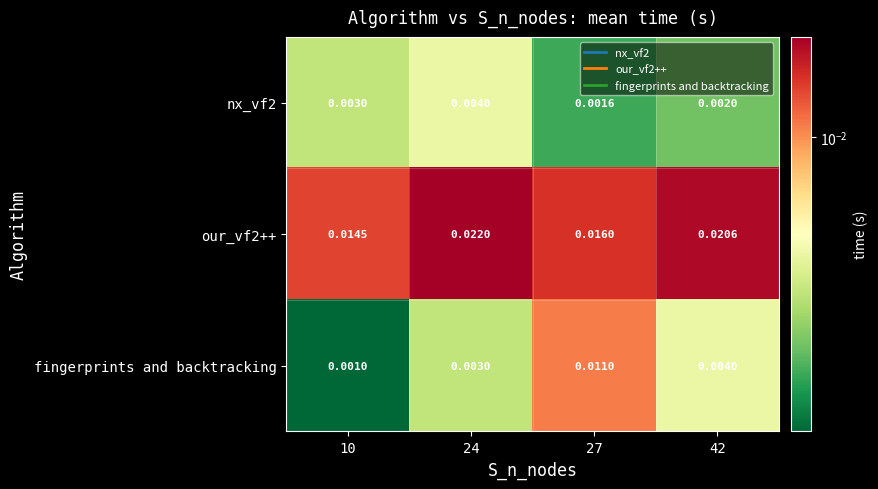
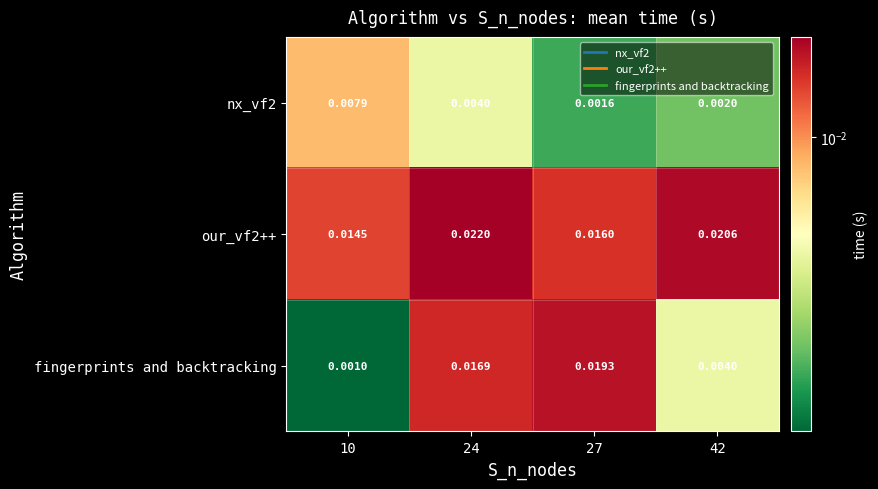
  {
    "nx_vf2": {
-     "10": 0.0030,
+     "10": 0.0079,
      "24": 0.0040,
      "27": 0.0016,
      "42": 0.0020
    },
    "our_vf2++": {
      "10": 0.0145,
      "24": 0.0220,
      "27": 0.0160,
      "42": 0.0206
    },
    "fingerprints and backtracking": {
      "10": 0.0010,
-     "24": 0.0030,
-     "27": 0.0110,
+     "24": 0.0169,
+     "27": 0.0193,
      "42": 0.0040
    }
  }
